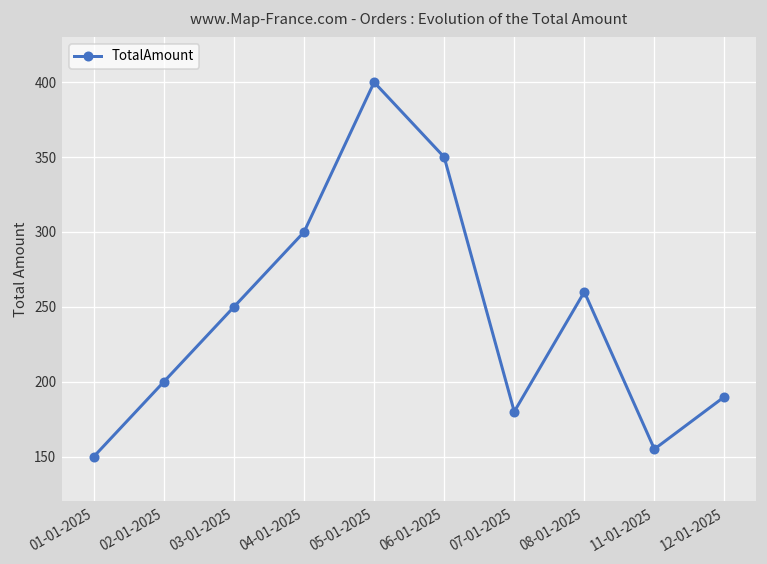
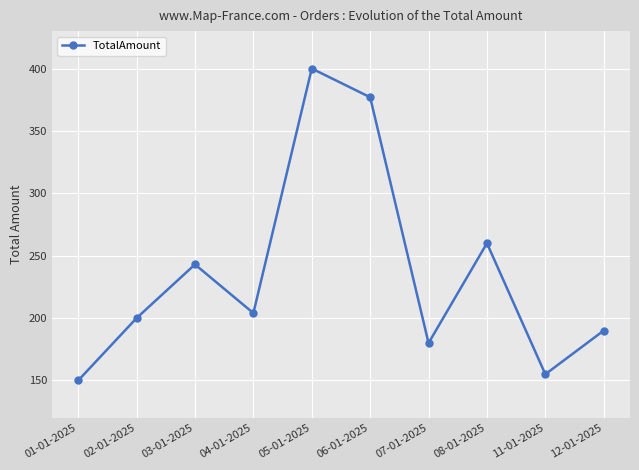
  {
    "01-01-2025": 150,
    "02-01-2025": 200,
-   "03-01-2025": 250,
-   "04-01-2025": 300,
+   "03-01-2025": 243,
+   "04-01-2025": 204,
    "05-01-2025": 400,
-   "06-01-2025": 350,
+   "06-01-2025": 377,
    "07-01-2025": 180,
    "08-01-2025": 260,
    "11-01-2025": 155,
    "12-01-2025": 190
  }
